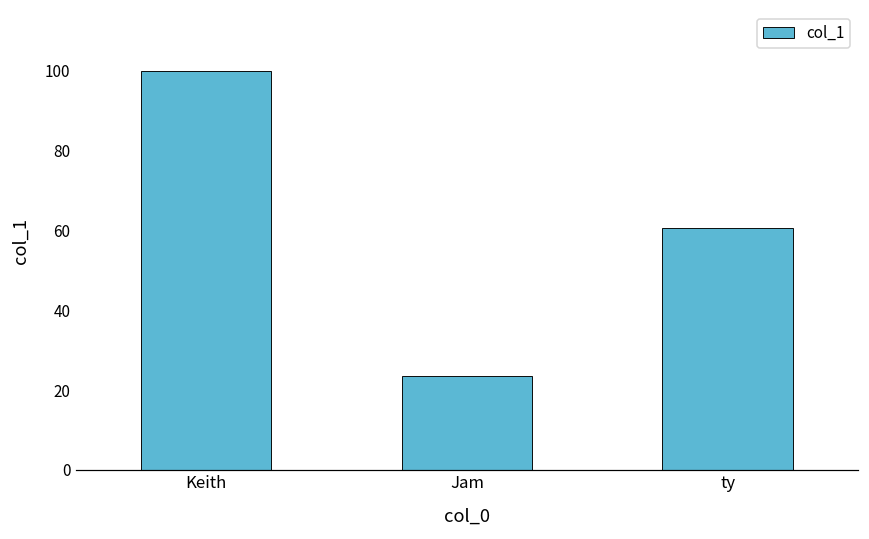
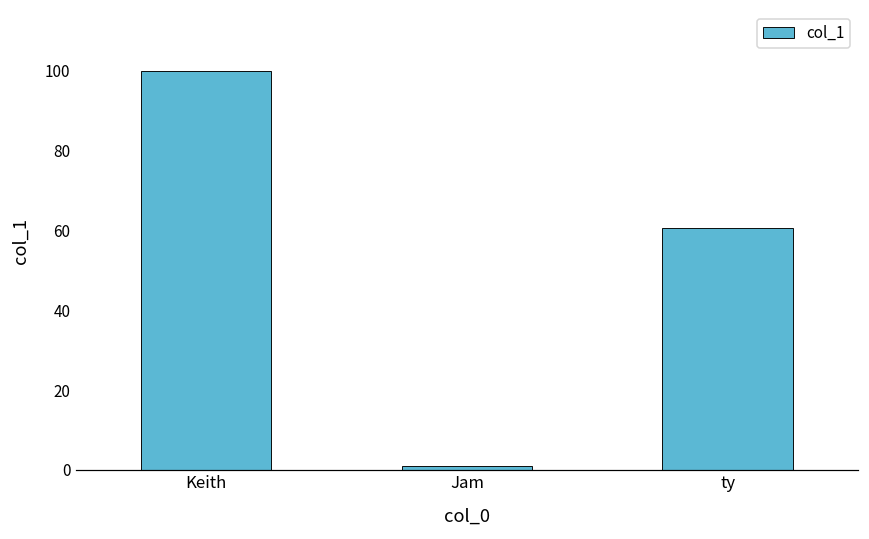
  {
    "Keith": 100,
-   "Jam": 24,
+   "Jam": 1,
    "ty": 61
  }
